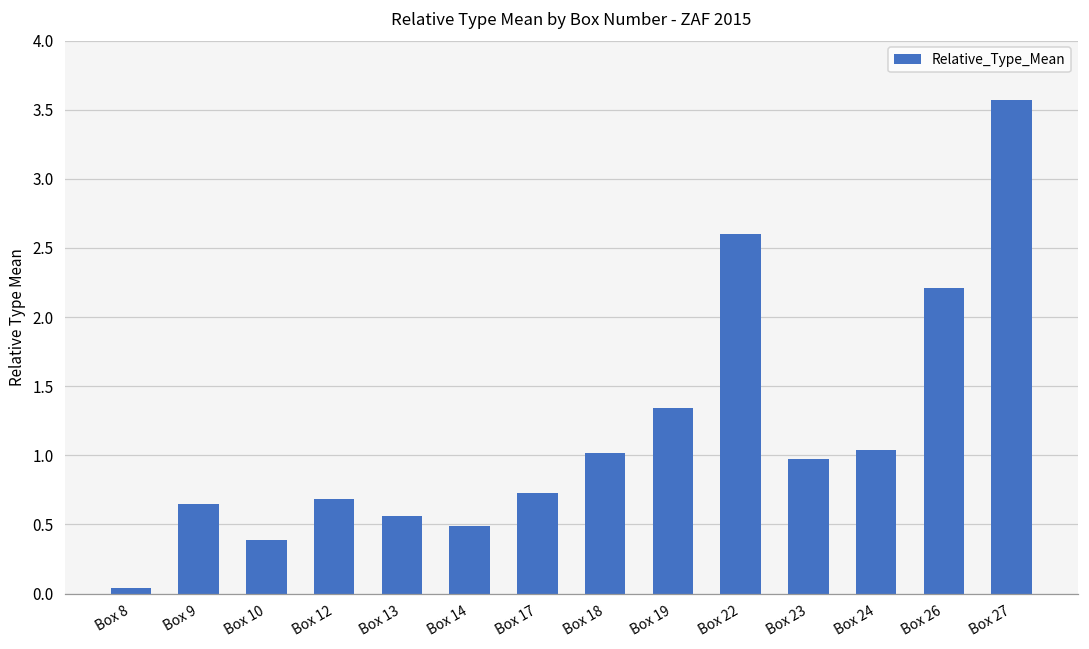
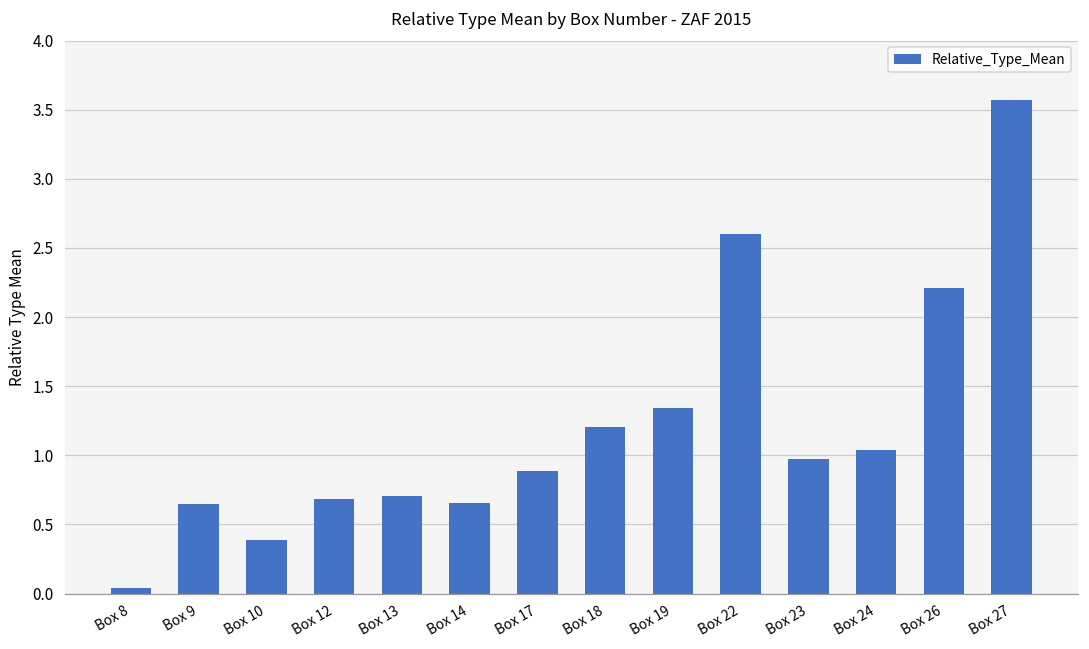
  {
    "Box 8": 0.04,
    "Box 9": 0.65,
    "Box 10": 0.39,
    "Box 12": 0.68,
-   "Box 13": 0.56,
-   "Box 14": 0.49,
-   "Box 17": 0.73,
-   "Box 18": 1.02,
+   "Box 13": 0.71,
+   "Box 14": 0.66,
+   "Box 17": 0.89,
+   "Box 18": 1.20,
    "Box 19": 1.35,
    "Box 22": 2.60,
    "Box 23": 0.97,
    "Box 24": 1.04,
    "Box 26": 2.21,
    "Box 27": 3.57
  }
